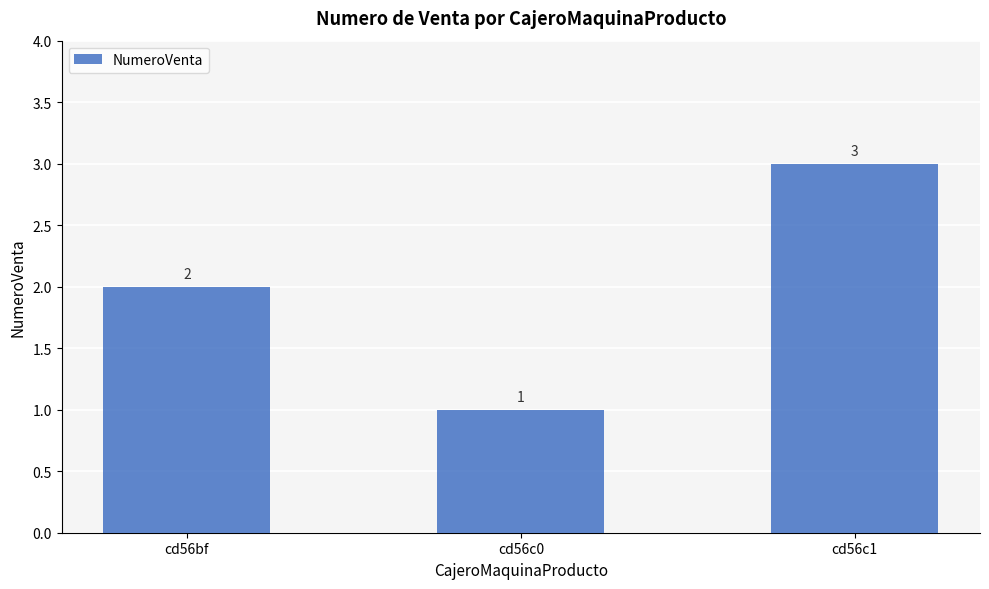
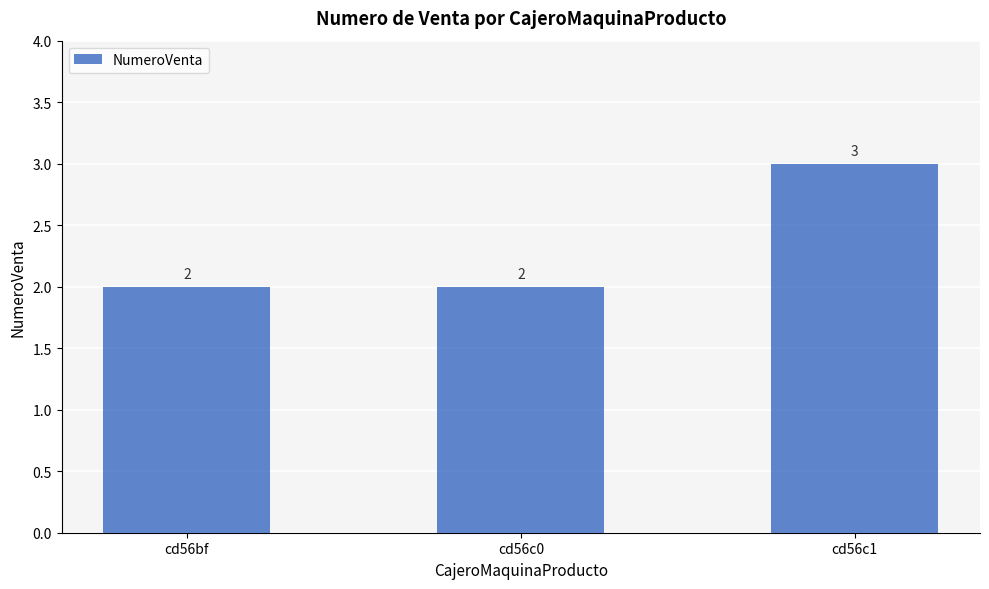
  {
    "cd56bf": 2,
-   "cd56c0": 1,
+   "cd56c0": 2,
    "cd56c1": 3
  }
